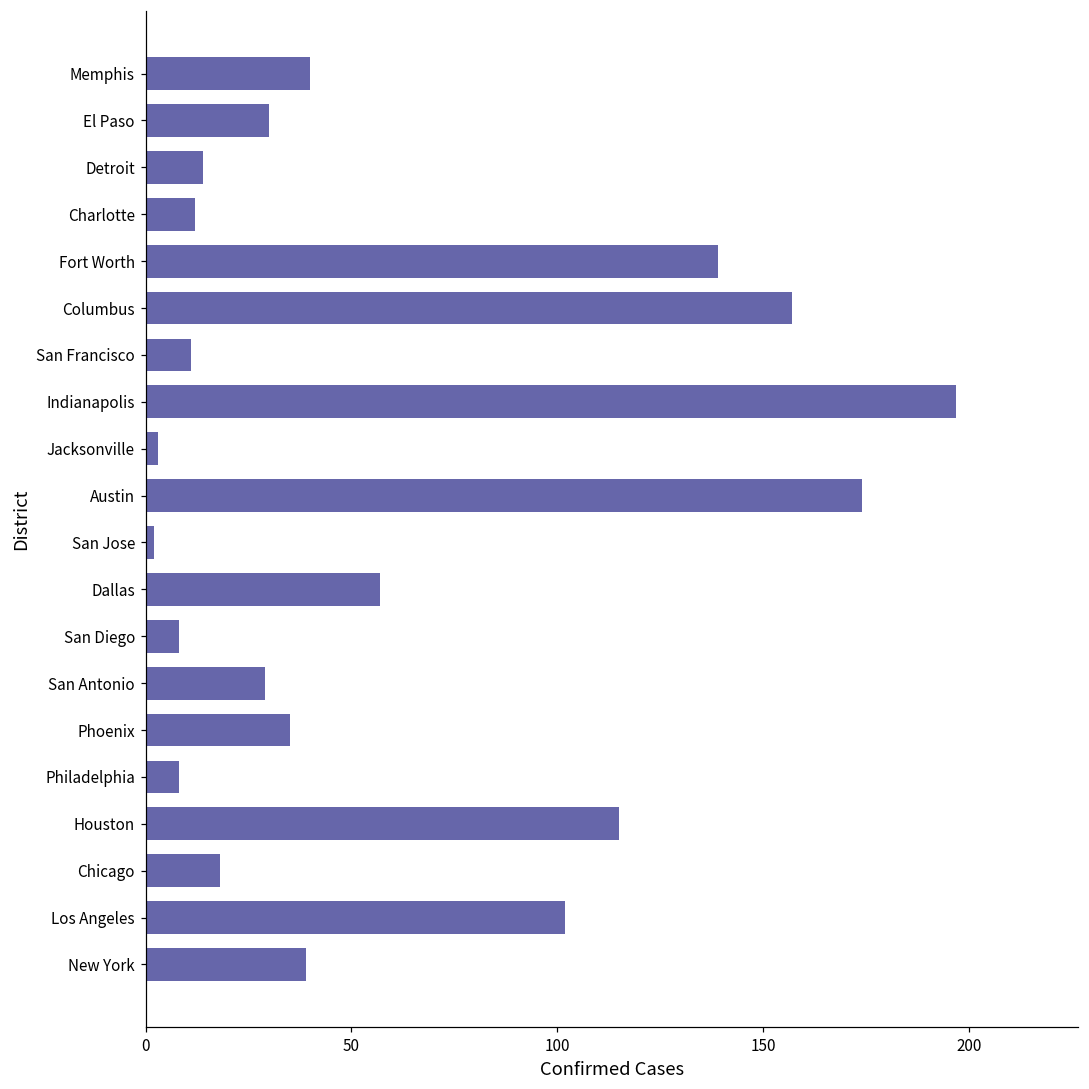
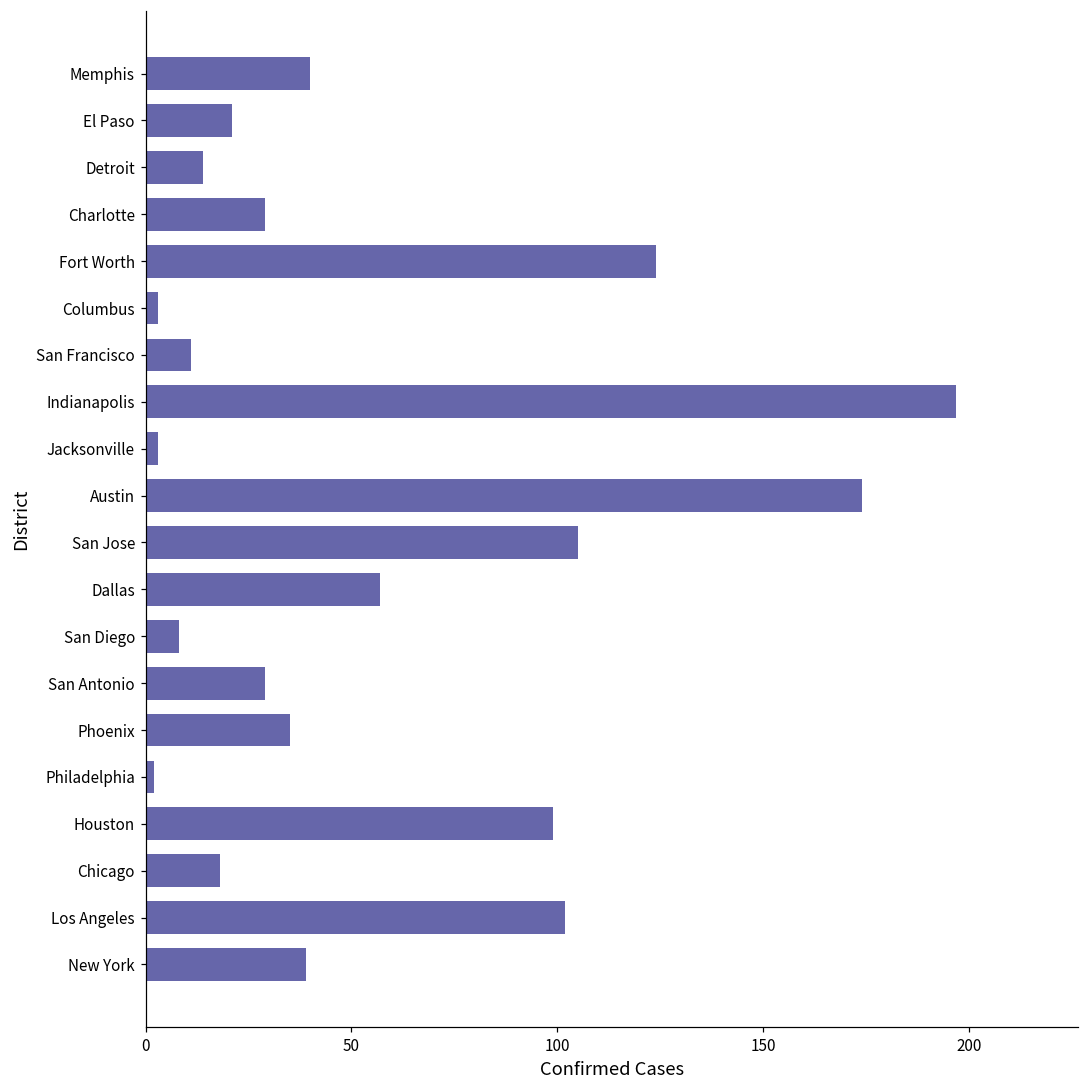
  {
    "Memphis": 40,
-   "El Paso": 30,
+   "El Paso": 21,
    "Detroit": 14,
-   "Charlotte": 12,
-   "Fort Worth": 139,
-   "Columbus": 157,
+   "Charlotte": 29,
+   "Fort Worth": 124,
+   "Columbus": 3,
    "San Francisco": 11,
    "Indianapolis": 197,
    "Jacksonville": 3,
    "Austin": 174,
-   "San Jose": 2,
+   "San Jose": 105,
    "Dallas": 57,
    "San Diego": 8,
    "San Antonio": 29,
    "Phoenix": 35,
-   "Philadelphia": 8,
-   "Houston": 115,
+   "Philadelphia": 2,
+   "Houston": 99,
    "Chicago": 18,
    "Los Angeles": 102,
    "New York": 39
  }
